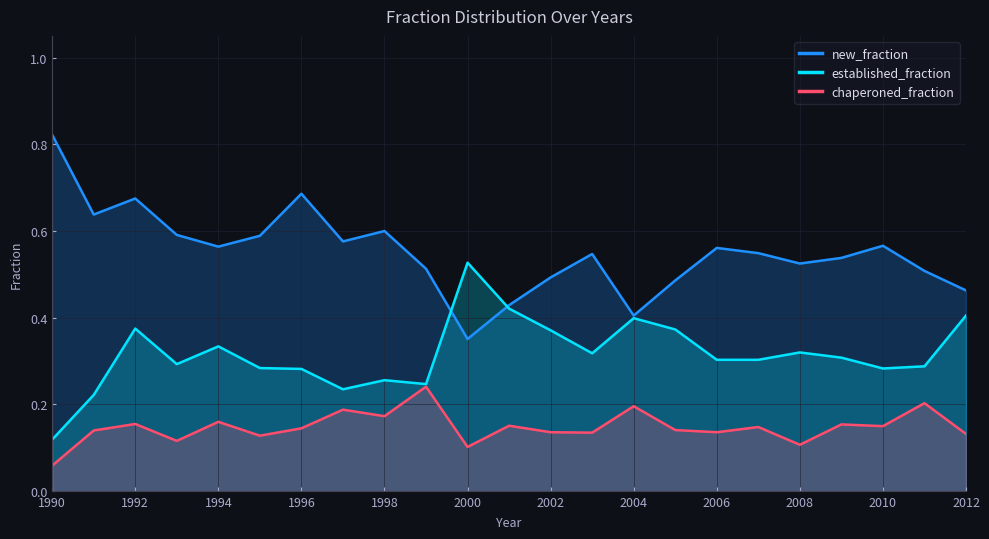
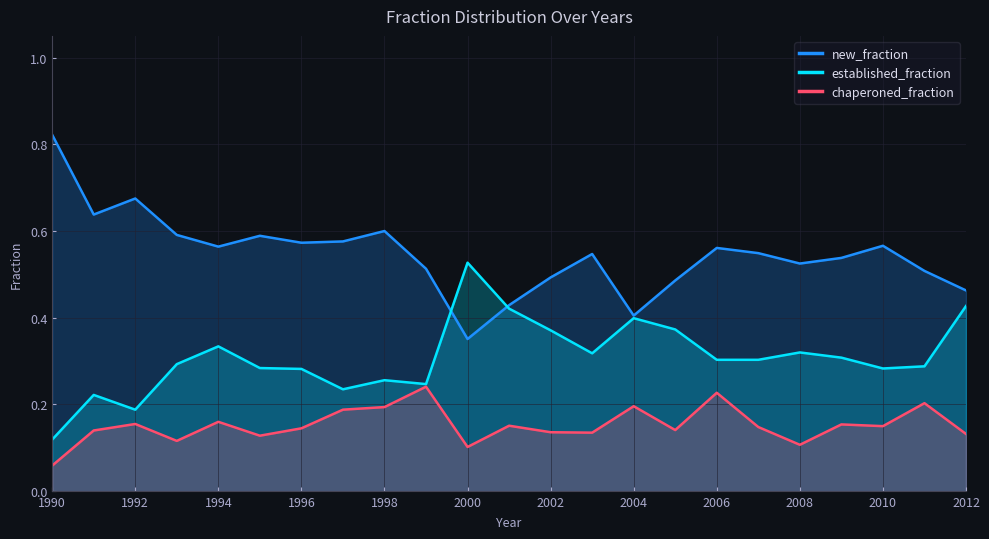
  {
    "new_fraction": {
      "1990": 0.82,
      "1992": 0.68,
      "1994": 0.56,
-     "1996": 0.69,
+     "1996": 0.57,
      "1998": 0.60,
      "2000": 0.35,
      "2002": 0.49,
      "2004": 0.41,
      "2006": 0.56,
      "2008": 0.53,
      "2010": 0.57,
      "2012": 0.46
    },
    "established_fraction": {
      "1990": 0.12,
-     "1992": 0.38,
+     "1992": 0.19,
      "1994": 0.33,
      "1996": 0.28,
      "1998": 0.26,
      "2000": 0.53,
      "2002": 0.37,
      "2004": 0.40,
      "2006": 0.30,
      "2008": 0.32,
      "2010": 0.28,
-     "2012": 0.41
+     "2012": 0.43
    },
    "chaperoned_fraction": {
      "1990": 0.06,
      "1992": 0.16,
      "1994": 0.16,
      "1996": 0.15,
-     "1998": 0.17,
+     "1998": 0.19,
      "2000": 0.10,
      "2002": 0.14,
      "2004": 0.20,
-     "2006": 0.14,
+     "2006": 0.23,
      "2008": 0.11,
      "2010": 0.15,
      "2012": 0.13
    }
  }
